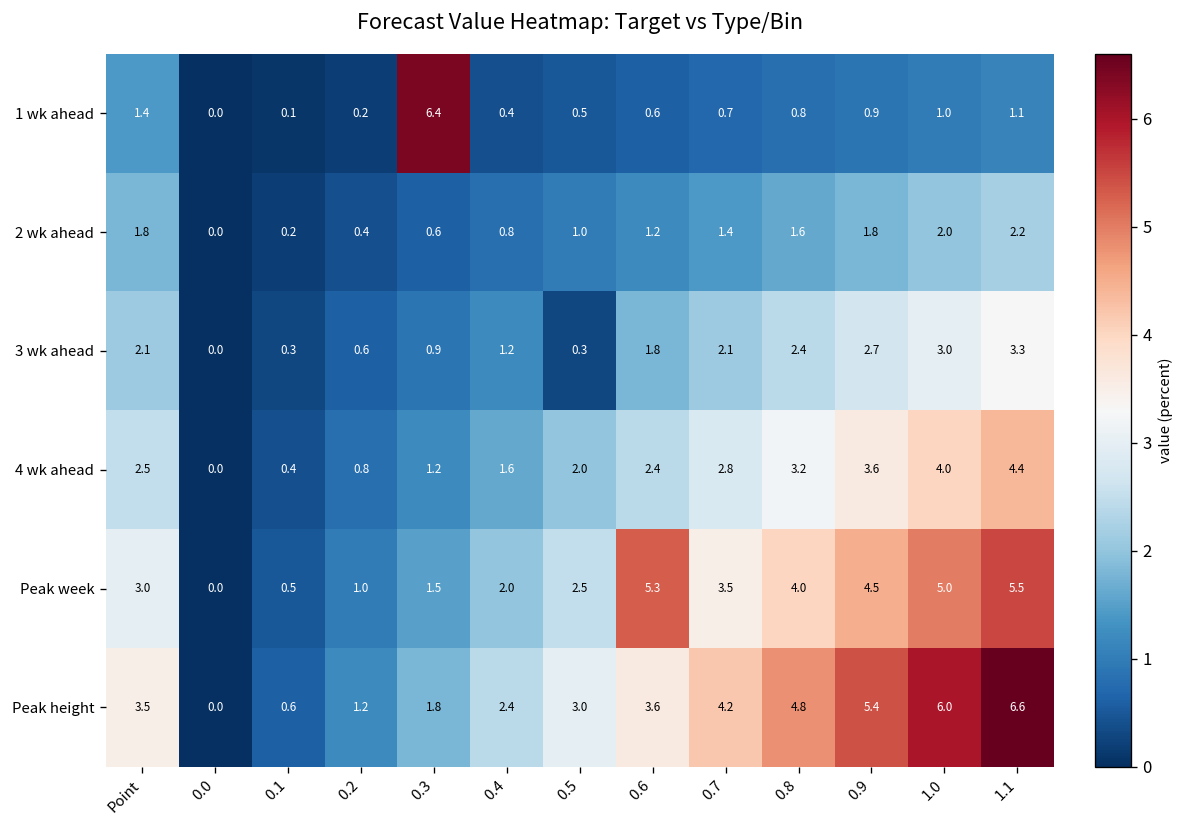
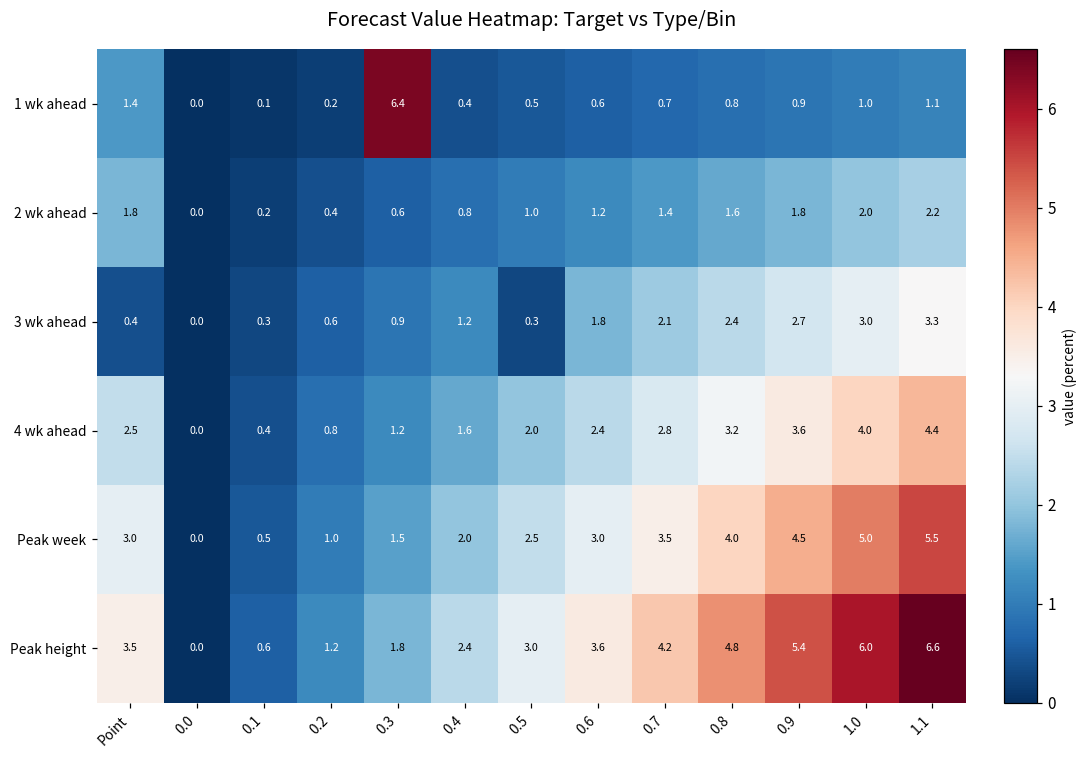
  {
    "1 wk ahead": {
      "Point": 1.4,
      "0.0": 0.0,
      "0.1": 0.1,
      "0.2": 0.2,
      "0.3": 6.4,
      "0.4": 0.4,
      "0.5": 0.5,
      "0.6": 0.6,
      "0.7": 0.7,
      "0.8": 0.8,
      "0.9": 0.9,
      "1.0": 1.0,
      "1.1": 1.1
    },
    "2 wk ahead": {
      "Point": 1.8,
      "0.0": 0.0,
      "0.1": 0.2,
      "0.2": 0.4,
      "0.3": 0.6,
      "0.4": 0.8,
      "0.5": 1.0,
      "0.6": 1.2,
      "0.7": 1.4,
      "0.8": 1.6,
      "0.9": 1.8,
      "1.0": 2.0,
      "1.1": 2.2
    },
    "3 wk ahead": {
-     "Point": 2.1,
+     "Point": 0.4,
      "0.0": 0.0,
      "0.1": 0.3,
      "0.2": 0.6,
      "0.3": 0.9,
      "0.4": 1.2,
      "0.5": 0.3,
      "0.6": 1.8,
      "0.7": 2.1,
      "0.8": 2.4,
      "0.9": 2.7,
      "1.0": 3.0,
      "1.1": 3.3
    },
    "4 wk ahead": {
      "Point": 2.5,
      "0.0": 0.0,
      "0.1": 0.4,
      "0.2": 0.8,
      "0.3": 1.2,
      "0.4": 1.6,
      "0.5": 2.0,
      "0.6": 2.4,
      "0.7": 2.8,
      "0.8": 3.2,
      "0.9": 3.6,
      "1.0": 4.0,
      "1.1": 4.4
    },
    "Peak week": {
      "Point": 3.0,
      "0.0": 0.0,
      "0.1": 0.5,
      "0.2": 1.0,
      "0.3": 1.5,
      "0.4": 2.0,
      "0.5": 2.5,
-     "0.6": 5.3,
+     "0.6": 3.0,
      "0.7": 3.5,
      "0.8": 4.0,
      "0.9": 4.5,
      "1.0": 5.0,
      "1.1": 5.5
    },
    "Peak height": {
      "Point": 3.5,
      "0.0": 0.0,
      "0.1": 0.6,
      "0.2": 1.2,
      "0.3": 1.8,
      "0.4": 2.4,
      "0.5": 3.0,
      "0.6": 3.6,
      "0.7": 4.2,
      "0.8": 4.8,
      "0.9": 5.4,
      "1.0": 6.0,
      "1.1": 6.6
    }
  }
